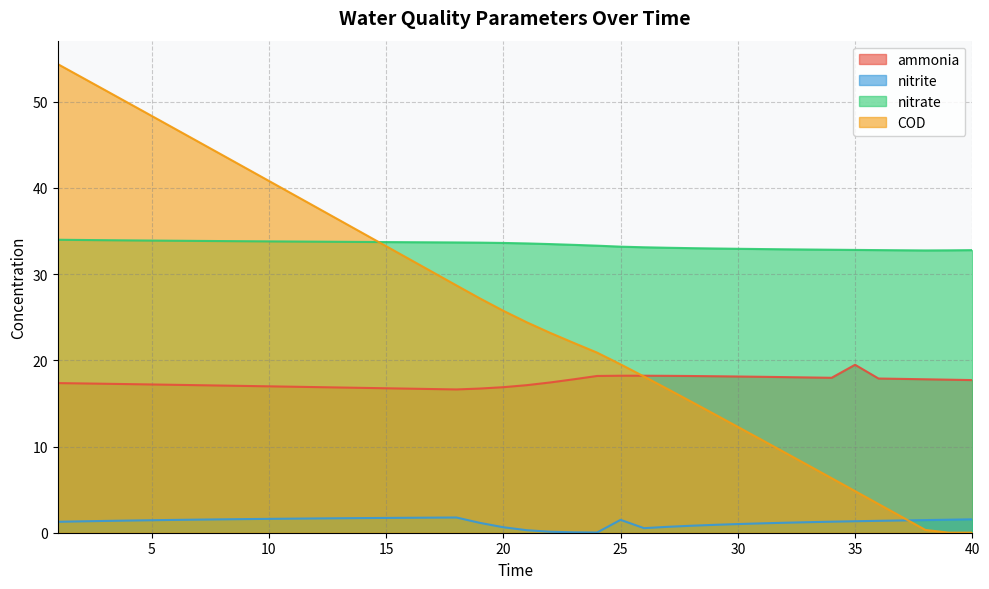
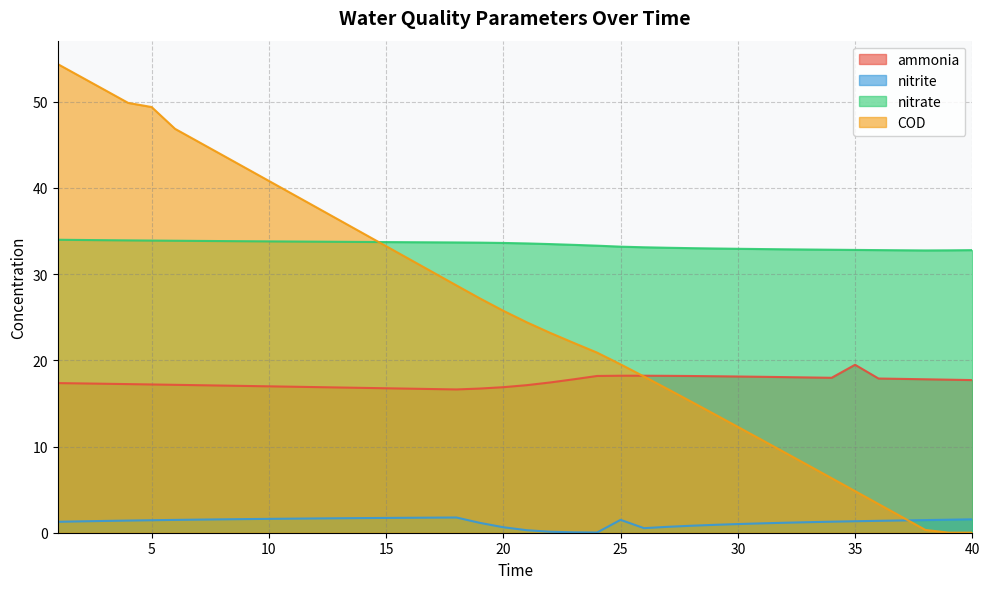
  {
    "ammonia": {
      "5": 17,
      "10": 17,
      "15": 17,
      "20": 17,
      "25": 18,
      "30": 18,
      "35": 19,
      "40": 18
    },
    "nitrite": {
      "5": 1,
      "10": 2,
      "15": 2,
      "20": 1,
      "25": 1,
      "30": 1,
      "35": 1,
      "40": 2
    },
    "nitrate": {
      "5": 34,
      "10": 34,
      "15": 34,
      "20": 34,
      "25": 33,
      "30": 33,
      "35": 33,
      "40": 33
    },
    "COD": {
-     "5": 48,
+     "5": 49,
      "10": 41,
      "15": 33,
      "20": 26,
      "25": 20,
      "30": 12,
      "35": 5,
      "40": 0
    }
  }
